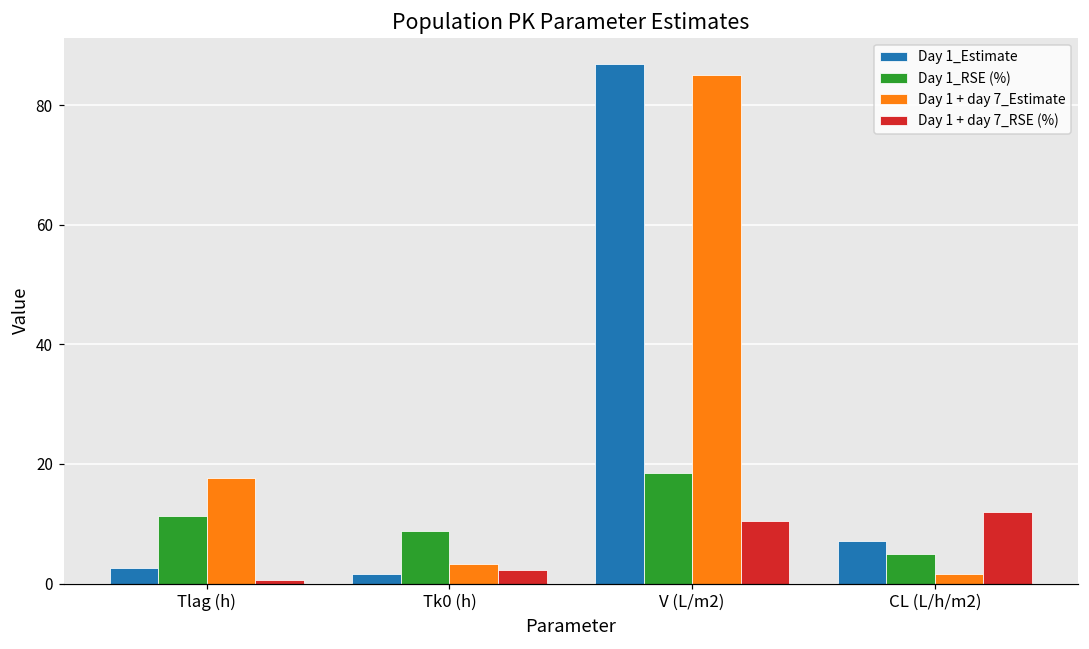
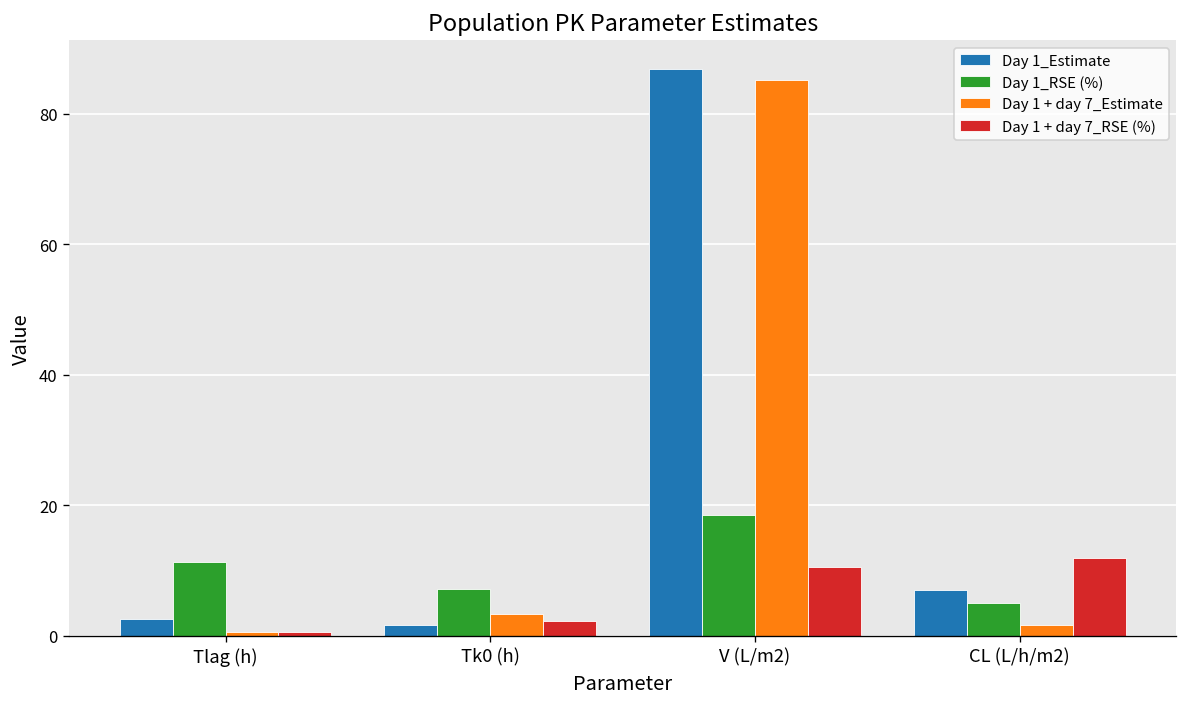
  {
    "Day 1_Estimate": {
      "Tlag (h)": 3,
      "Tk0 (h)": 2,
      "V (L/m2)": 87,
      "CL (L/h/m2)": 7
    },
    "Day 1_RSE (%)": {
      "Tlag (h)": 11,
-     "Tk0 (h)": 9,
+     "Tk0 (h)": 7,
      "V (L/m2)": 19,
      "CL (L/h/m2)": 5
    },
    "Day 1 + day 7_Estimate": {
-     "Tlag (h)": 18,
+     "Tlag (h)": 1,
      "Tk0 (h)": 3,
      "V (L/m2)": 85,
      "CL (L/h/m2)": 2
    },
    "Day 1 + day 7_RSE (%)": {
      "Tlag (h)": 1,
      "Tk0 (h)": 2,
      "V (L/m2)": 11,
      "CL (L/h/m2)": 12
    }
  }
